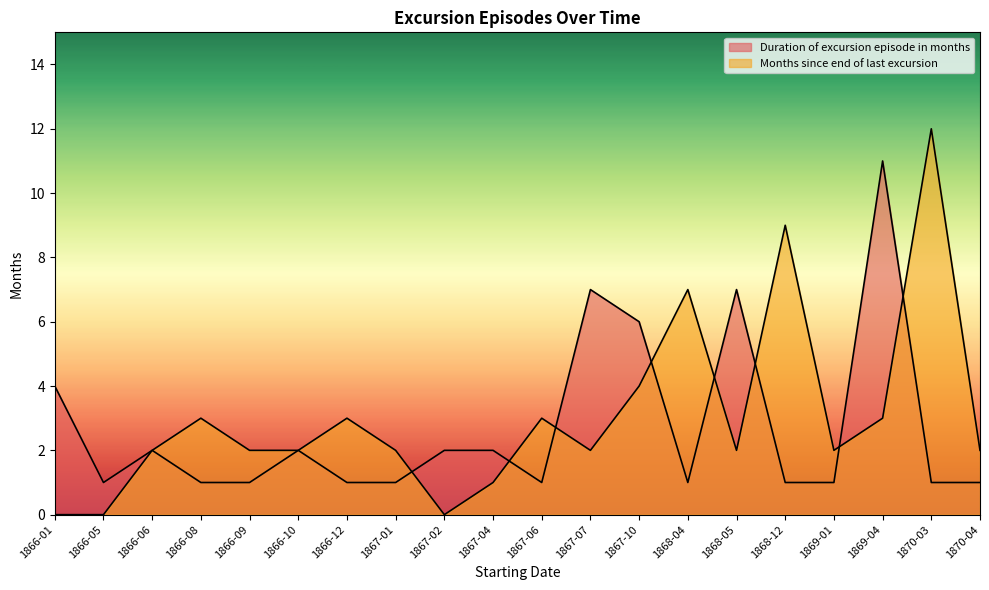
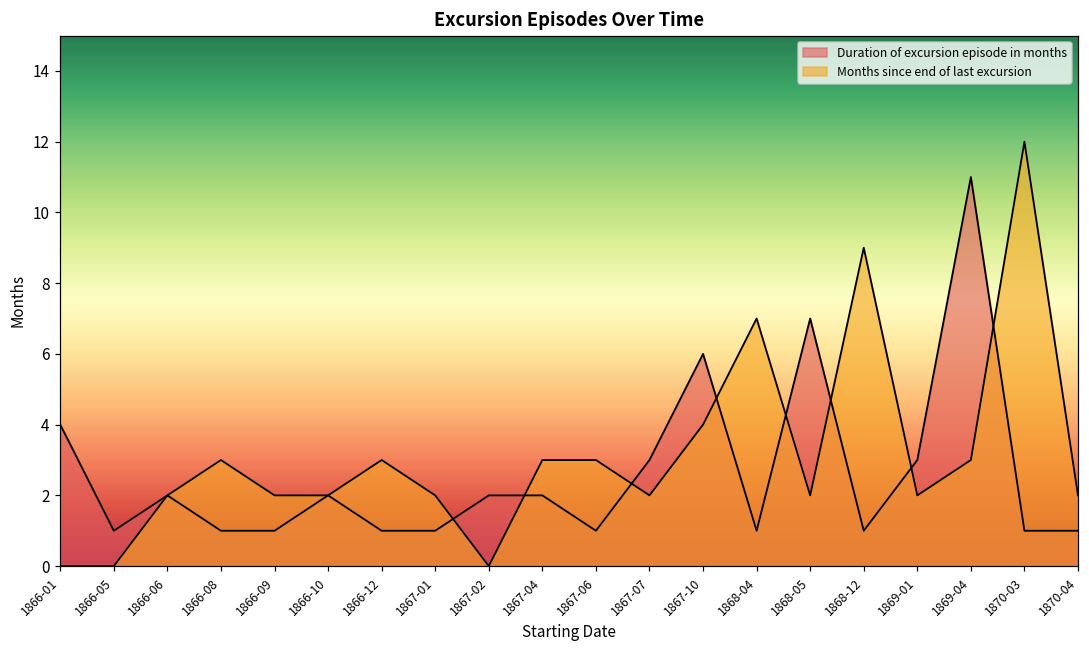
  {
    "Duration of excursion episode in months": {
      "1866-01": 4,
      "1866-05": 1,
      "1866-08": 1,
      "1866-09": 1,
      "1866-12": 1,
      "1867-01": 1,
      "1867-02": 2,
      "1867-04": 2,
      "1867-06": 1,
-     "1867-07": 7,
+     "1867-07": 3,
      "1867-10": 6,
      "1868-04": 1,
      "1868-05": 7,
      "1868-12": 1,
-     "1869-01": 1,
+     "1869-01": 3,
      "1869-04": 11,
      "1870-03": 1,
      "1870-04": 1
    },
    "Months since end of last excursion": {
      "1866-01": 0,
      "1866-05": 0,
      "1866-08": 3,
      "1866-09": 2,
      "1866-12": 3,
      "1867-01": 2,
      "1867-02": 0,
-     "1867-04": 1,
+     "1867-04": 3,
      "1867-06": 3,
      "1867-07": 2,
      "1867-10": 4,
      "1868-04": 7,
      "1868-05": 2,
      "1868-12": 9,
      "1869-01": 2,
      "1869-04": 3,
      "1870-03": 12,
      "1870-04": 2
    }
  }
